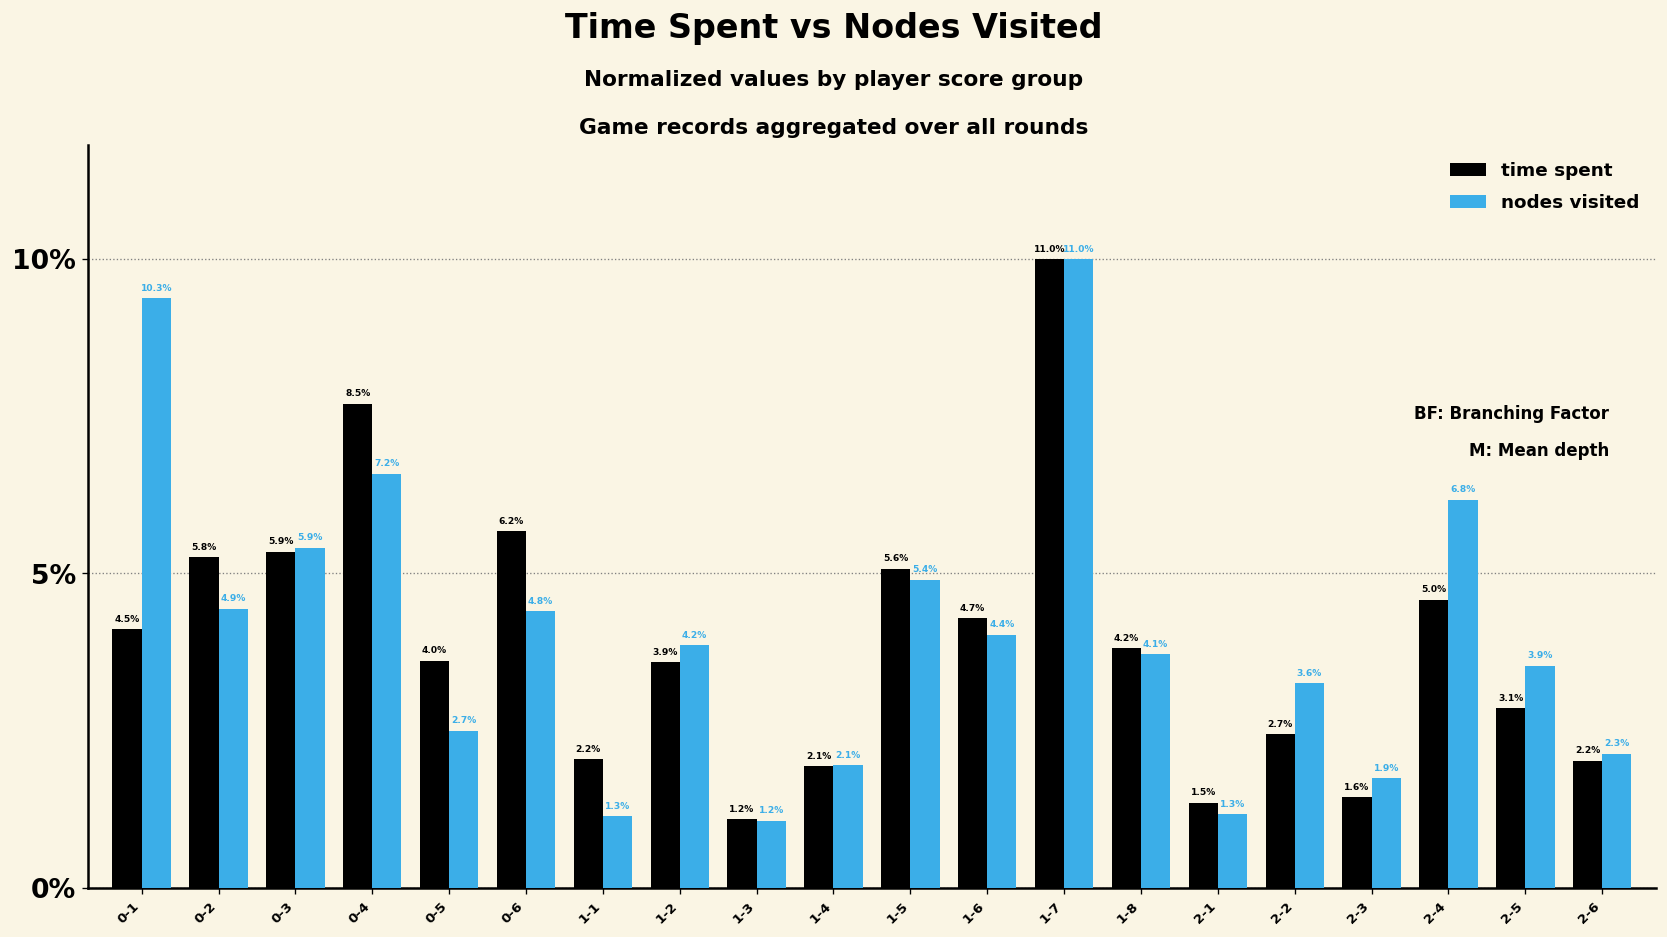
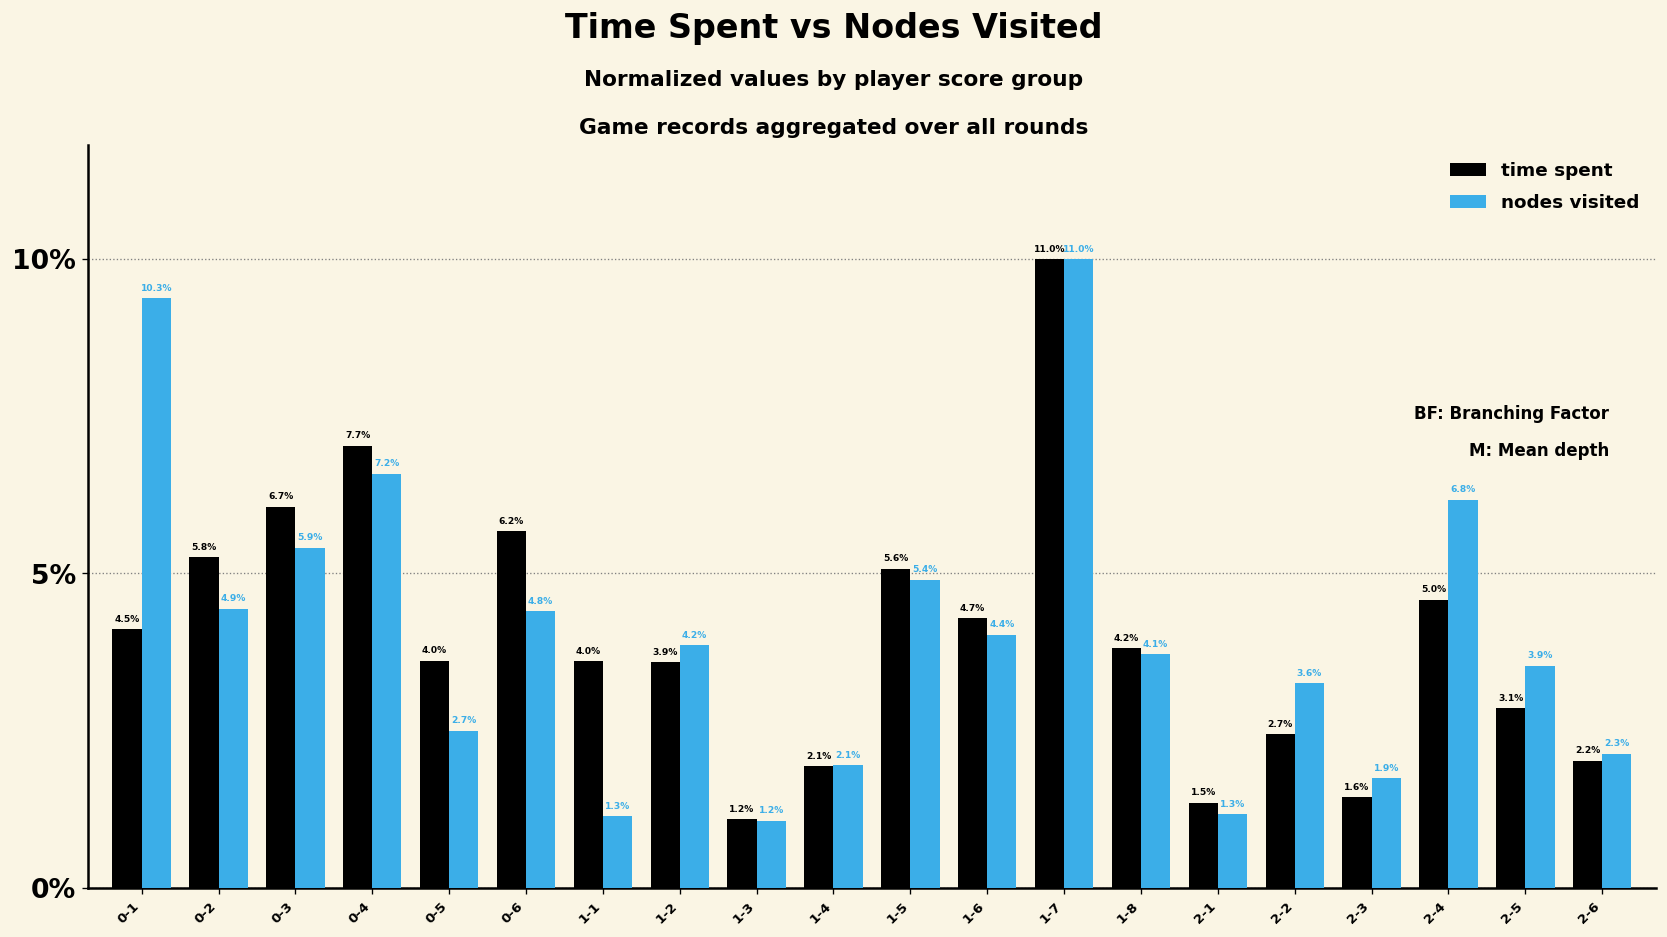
  {
    "time spent": {
      "0-1": "4.5%",
      "0-2": "5.8%",
-     "0-3": "5.9%",
-     "0-4": "8.5%",
+     "0-3": "6.7%",
+     "0-4": "7.7%",
      "0-5": "4.0%",
      "0-6": "6.2%",
-     "1-1": "2.2%",
+     "1-1": "4.0%",
      "1-2": "3.9%",
      "1-3": "1.2%",
      "1-4": "2.1%",
      "1-5": "5.6%",
      "1-6": "4.7%",
      "1-7": "11.0%",
      "1-8": "4.2%",
      "2-1": "1.5%",
      "2-2": "2.7%",
      "2-3": "1.6%",
      "2-4": "5.0%",
      "2-5": "3.1%",
      "2-6": "2.2%"
    },
    "nodes visited": {
      "0-1": "10.3%",
      "0-2": "4.9%",
      "0-3": "5.9%",
      "0-4": "7.2%",
      "0-5": "2.7%",
      "0-6": "4.8%",
      "1-1": "1.3%",
      "1-2": "4.2%",
      "1-3": "1.2%",
      "1-4": "2.1%",
      "1-5": "5.4%",
      "1-6": "4.4%",
      "1-7": "11.0%",
      "1-8": "4.1%",
      "2-1": "1.3%",
      "2-2": "3.6%",
      "2-3": "1.9%",
      "2-4": "6.8%",
      "2-5": "3.9%",
      "2-6": "2.3%"
    }
  }
